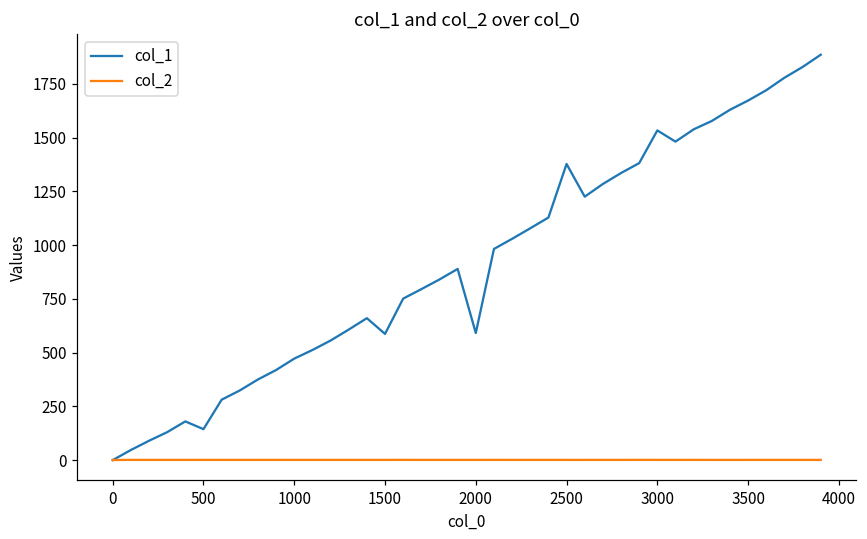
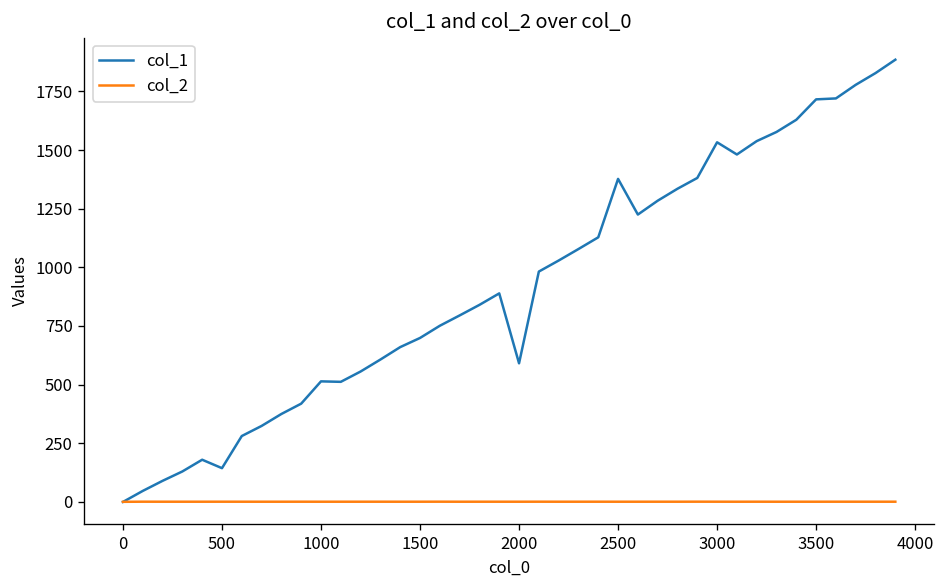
  {
    "col_1": {
      "500": 140,
-     "1000": 470,
-     "1500": 590,
+     "1000": 510,
+     "1500": 700,
      "2000": 590,
      "2500": 1380,
      "3000": 1530,
-     "3500": 1670
+     "3500": 1720
    },
    "col_2": {
      "500": 0,
      "1000": 0,
      "1500": 0,
      "2000": 0,
      "2500": 0,
      "3000": 0,
      "3500": 0
    }
  }
